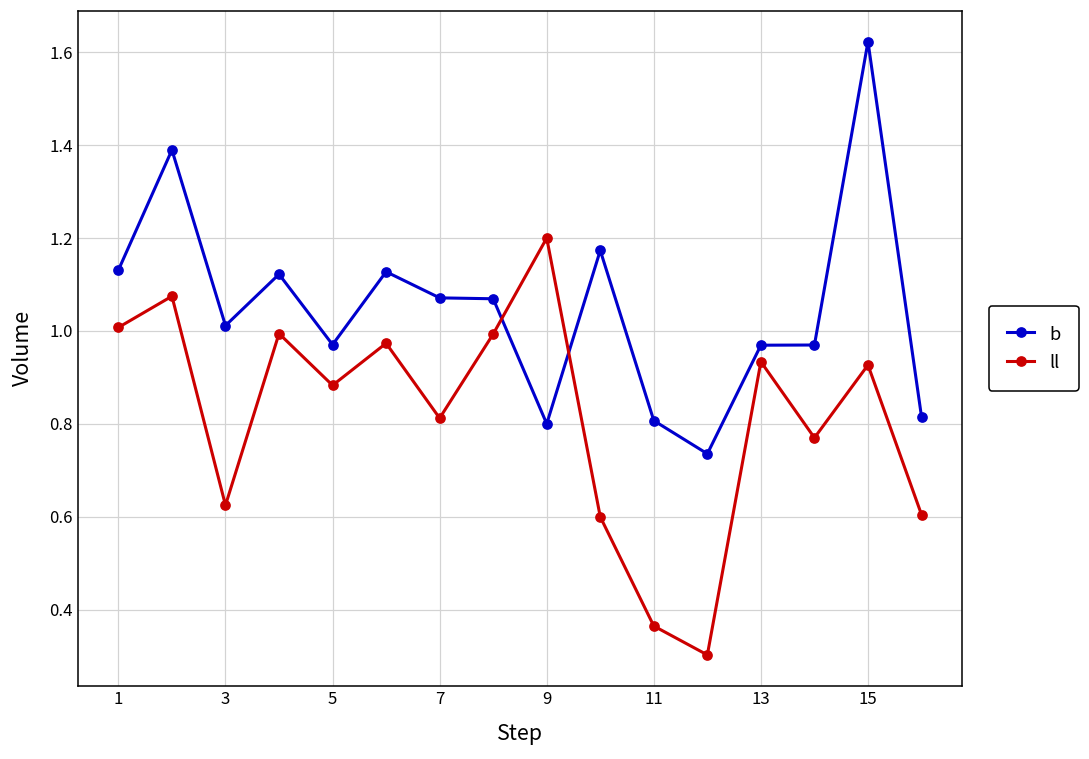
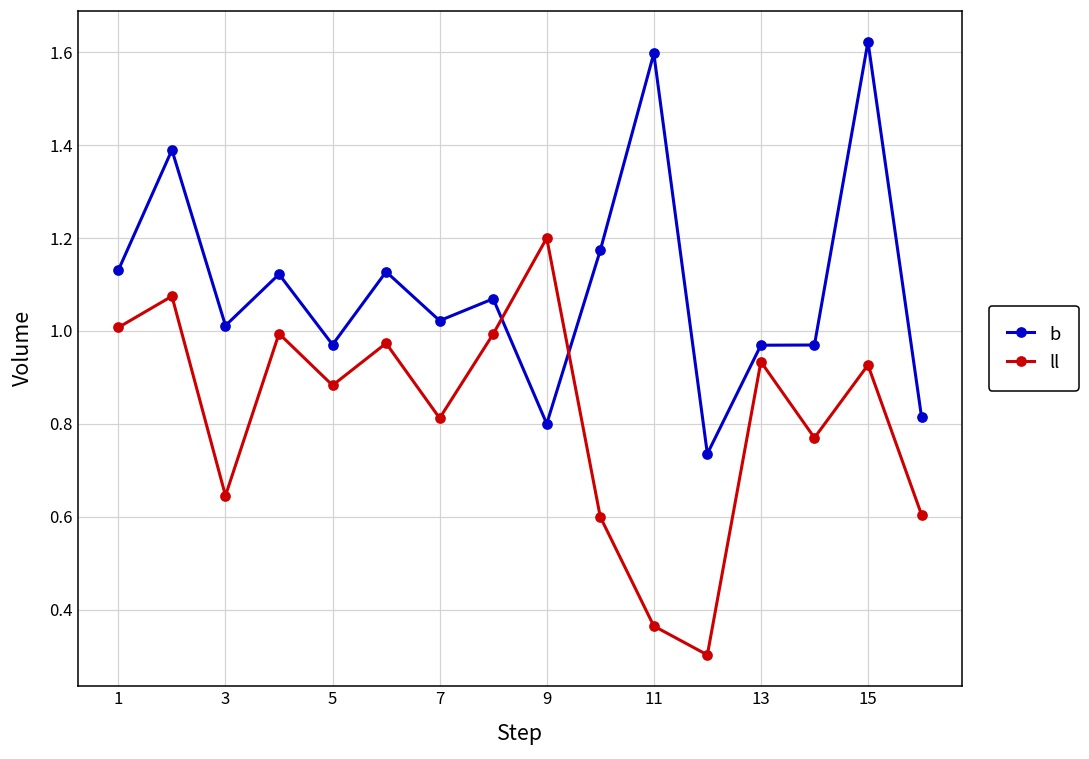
  {
    "b": {
      "1": 1.13,
      "3": 1.01,
      "5": 0.97,
-     "7": 1.07,
+     "7": 1.02,
      "9": 0.80,
-     "11": 0.81,
+     "11": 1.60,
      "13": 0.97,
      "15": 1.62
    },
    "ll": {
      "1": 1.01,
-     "3": 0.62,
+     "3": 0.65,
      "5": 0.88,
      "7": 0.81,
      "9": 1.20,
      "11": 0.36,
      "13": 0.93,
      "15": 0.93
    }
  }
